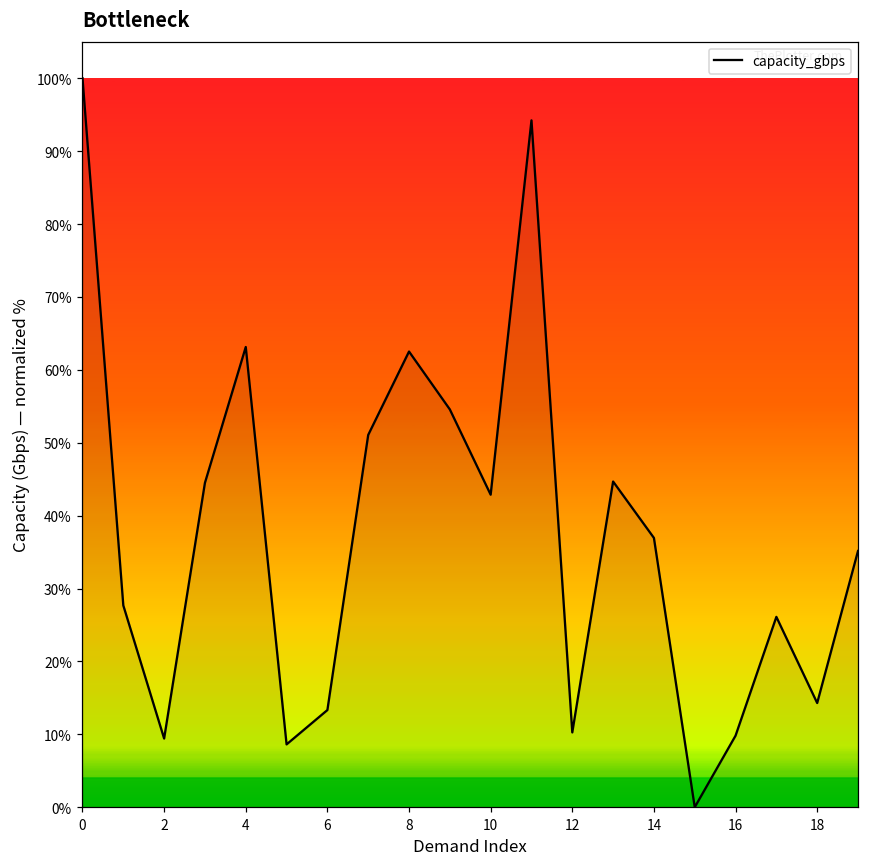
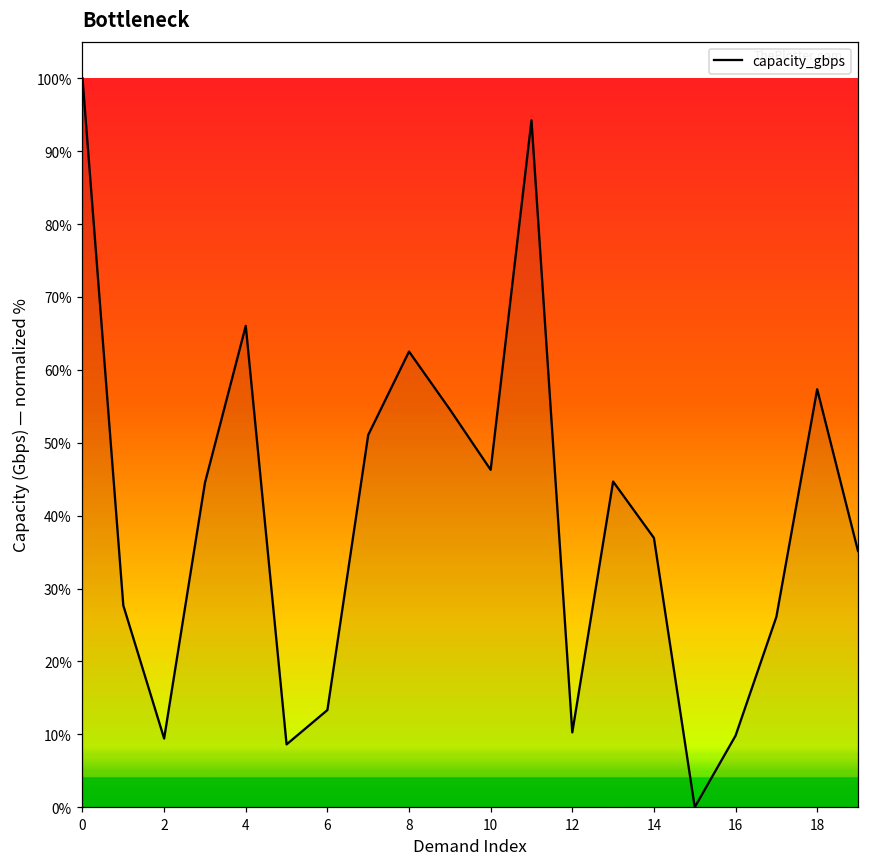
  {
    "0": "100%",
    "2": "9%",
-   "4": "63%",
+   "4": "66%",
    "6": "13%",
    "8": "63%",
-   "10": "43%",
+   "10": "46%",
    "12": "10%",
    "14": "37%",
    "16": "10%",
-   "18": "14%"
+   "18": "57%"
  }
